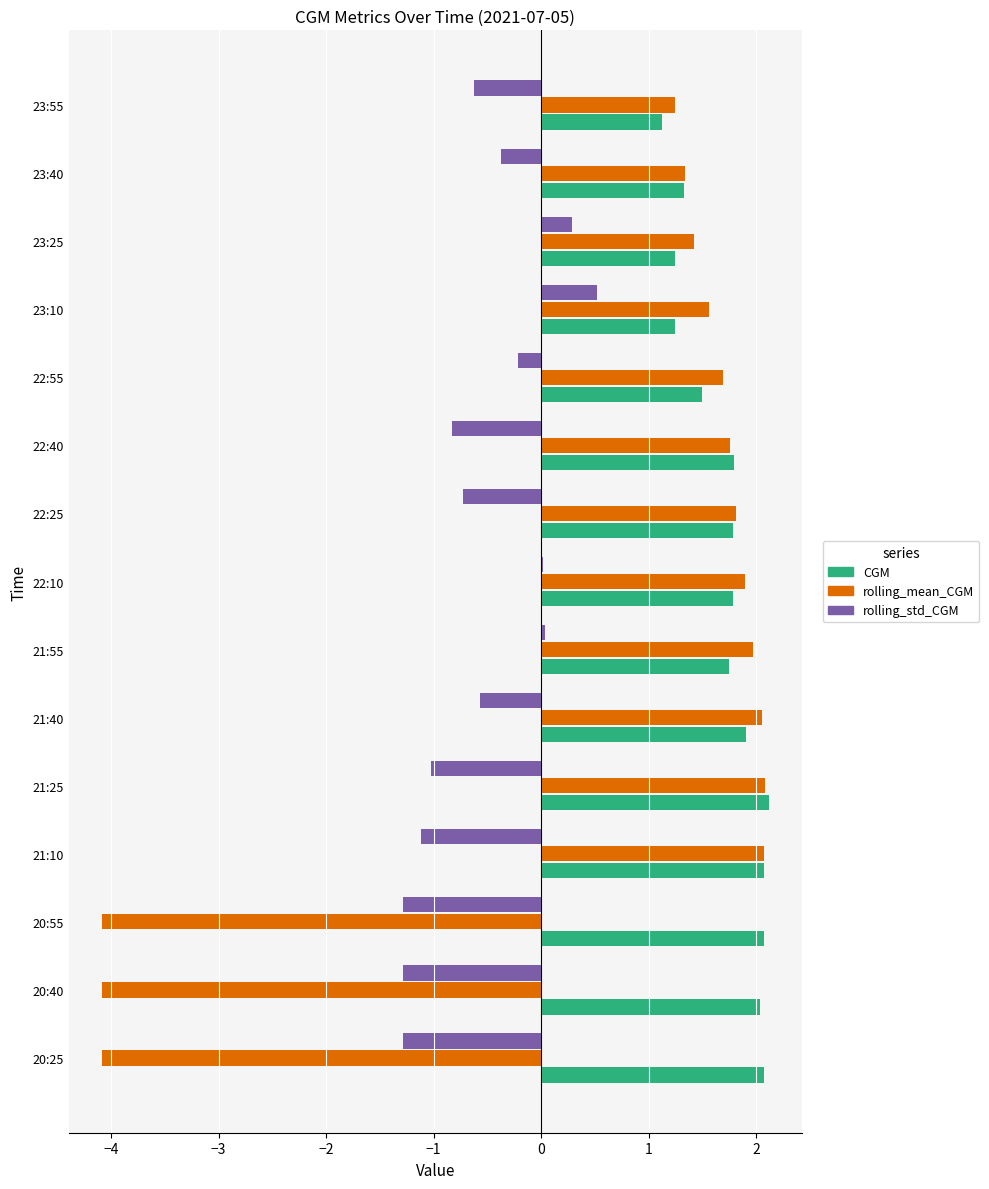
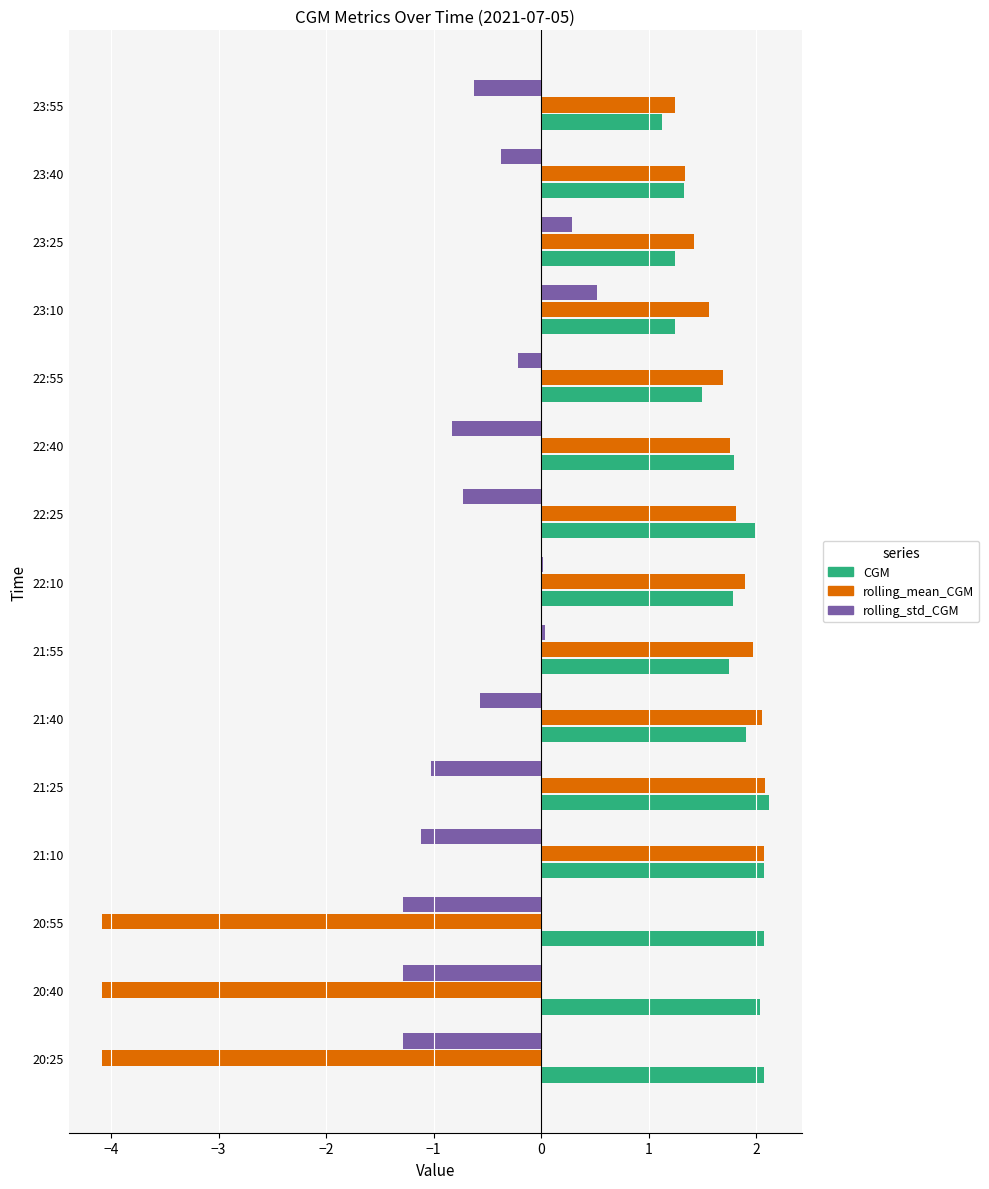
  {
    "CGM": {
      "23:55": 1.12,
      "23:40": 1.33,
      "23:25": 1.25,
      "23:10": 1.25,
      "22:55": 1.50,
      "22:40": 1.80,
-     "22:25": 1.79,
+     "22:25": 1.99,
      "22:10": 1.79,
      "21:55": 1.74,
      "21:40": 1.91,
      "21:25": 2.12,
      "21:10": 2.08,
      "20:55": 2.08,
      "20:40": 2.03,
      "20:25": 2.08
    },
    "rolling_mean_CGM": {
      "23:55": 1.25,
      "23:40": 1.34,
      "23:25": 1.42,
      "23:10": 1.56,
      "22:55": 1.69,
      "22:40": 1.75,
      "22:25": 1.82,
      "22:10": 1.90,
      "21:55": 1.97,
      "21:40": 2.05,
      "21:25": 2.09,
      "21:10": 2.07,
      "20:55": -4.08,
      "20:40": -4.08,
      "20:25": -4.08
    },
    "rolling_std_CGM": {
      "23:55": -0.62,
      "23:40": -0.37,
      "23:25": 0.29,
      "23:10": 0.52,
      "22:55": -0.22,
      "22:40": -0.83,
      "22:25": -0.73,
      "21:55": 0.04,
      "21:40": -0.57,
      "21:25": -1.02,
      "21:10": -1.12,
      "20:55": -1.28,
      "20:40": -1.28,
      "20:25": -1.28
    }
  }
